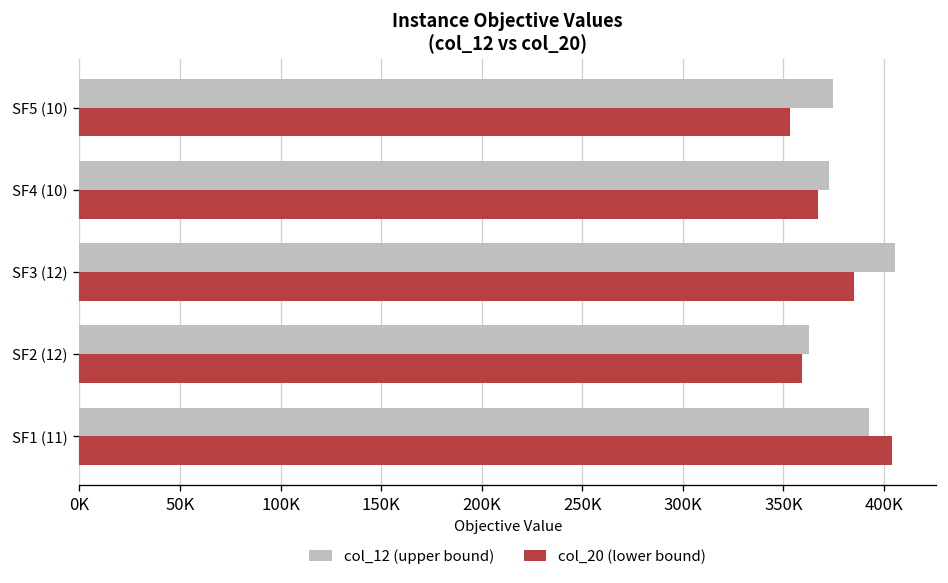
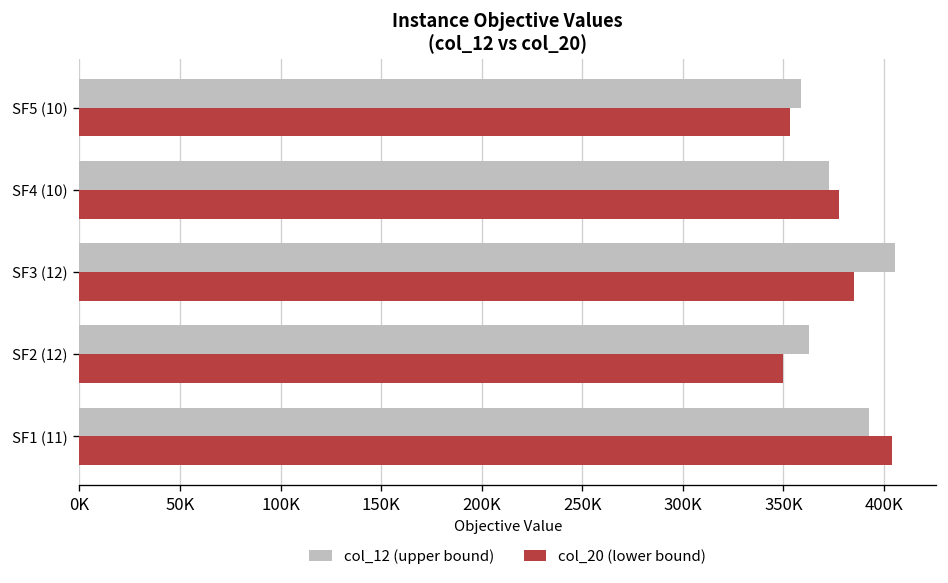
  {
    "col_12 (upper bound)": {
-     "SF5 (10)": 375000,
+     "SF5 (10)": 359000,
      "SF4 (10)": 373000,
      "SF3 (12)": 406000,
      "SF2 (12)": 363000,
      "SF1 (11)": 392000
    },
    "col_20 (lower bound)": {
      "SF5 (10)": 353000,
-     "SF4 (10)": 367000,
+     "SF4 (10)": 377000,
      "SF3 (12)": 385000,
-     "SF2 (12)": 359000,
+     "SF2 (12)": 350000,
      "SF1 (11)": 404000
    }
  }
